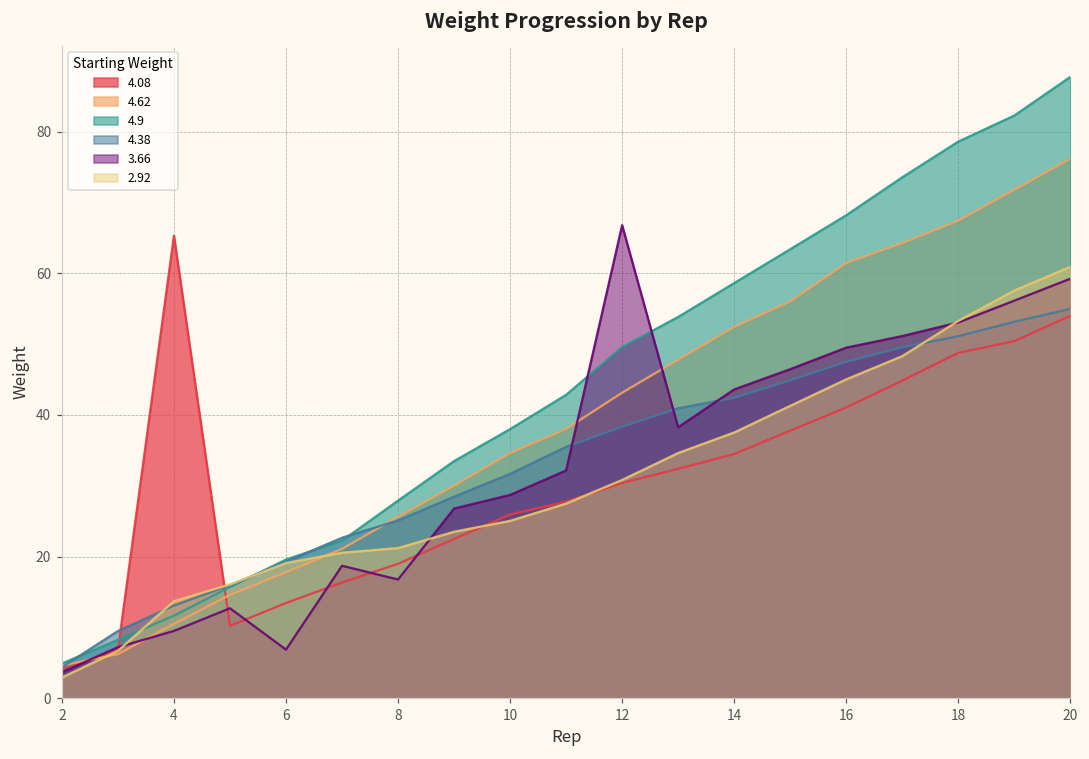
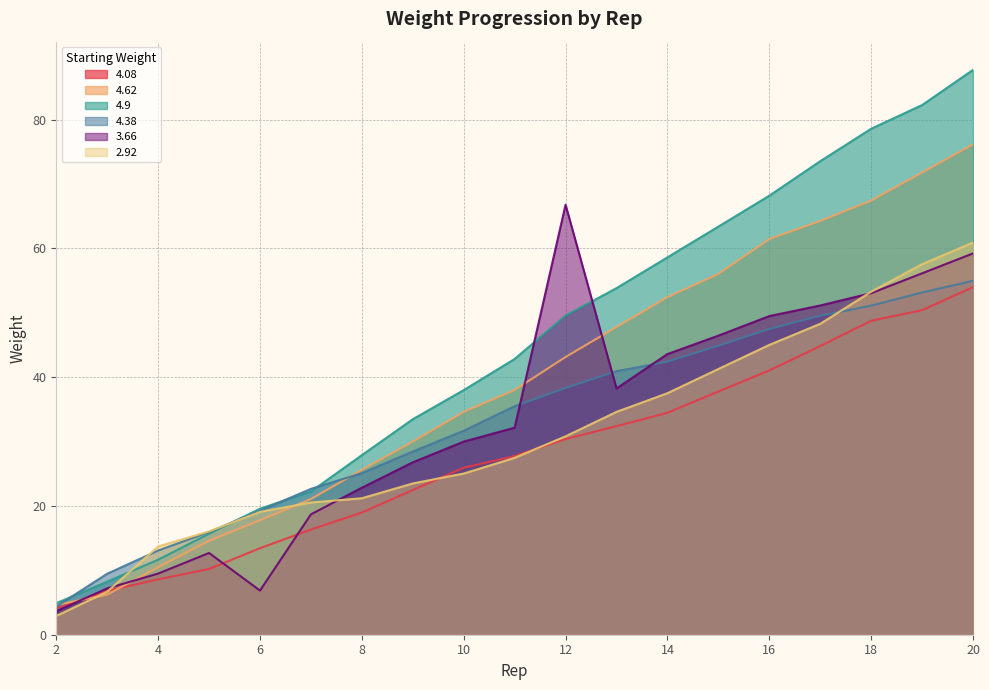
  {
    "4.08": {
-     "4": 65,
+     "4": 9,
      "6": 13,
      "8": 19,
      "10": 26,
      "12": 30,
      "14": 34,
      "16": 41,
      "18": 49,
      "20": 54
    },
    "3.66": {
      "2": 4,
      "4": 10,
      "6": 7,
-     "8": 17,
-     "10": 29,
+     "8": 23,
+     "10": 30,
      "12": 67,
      "14": 44,
      "16": 50,
      "20": 59
    }
  }
